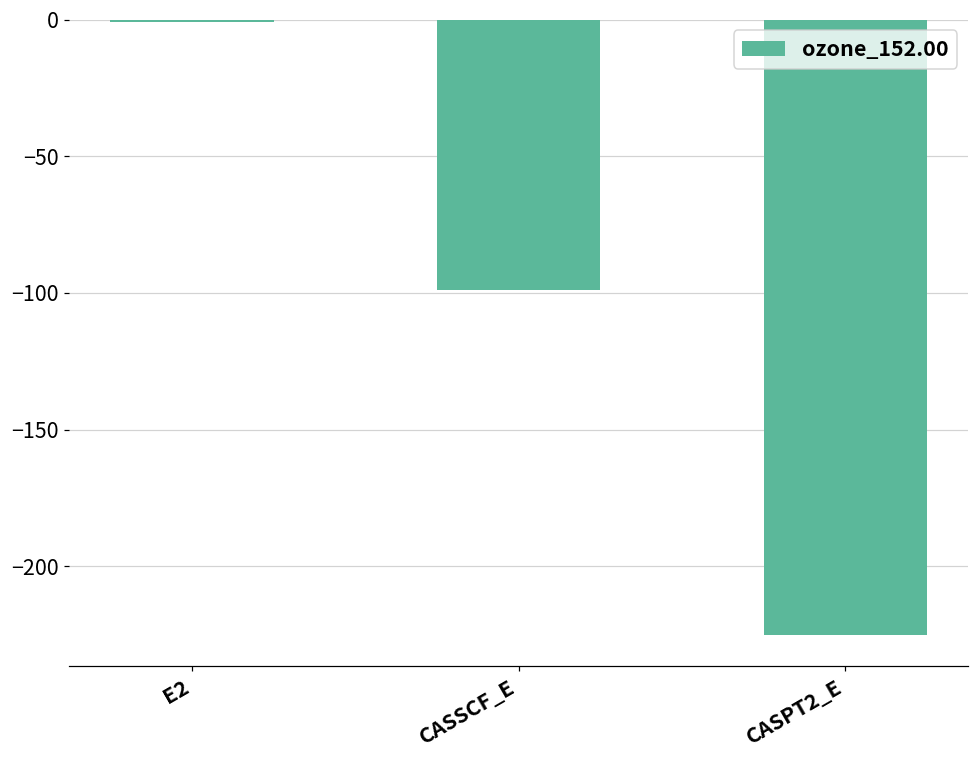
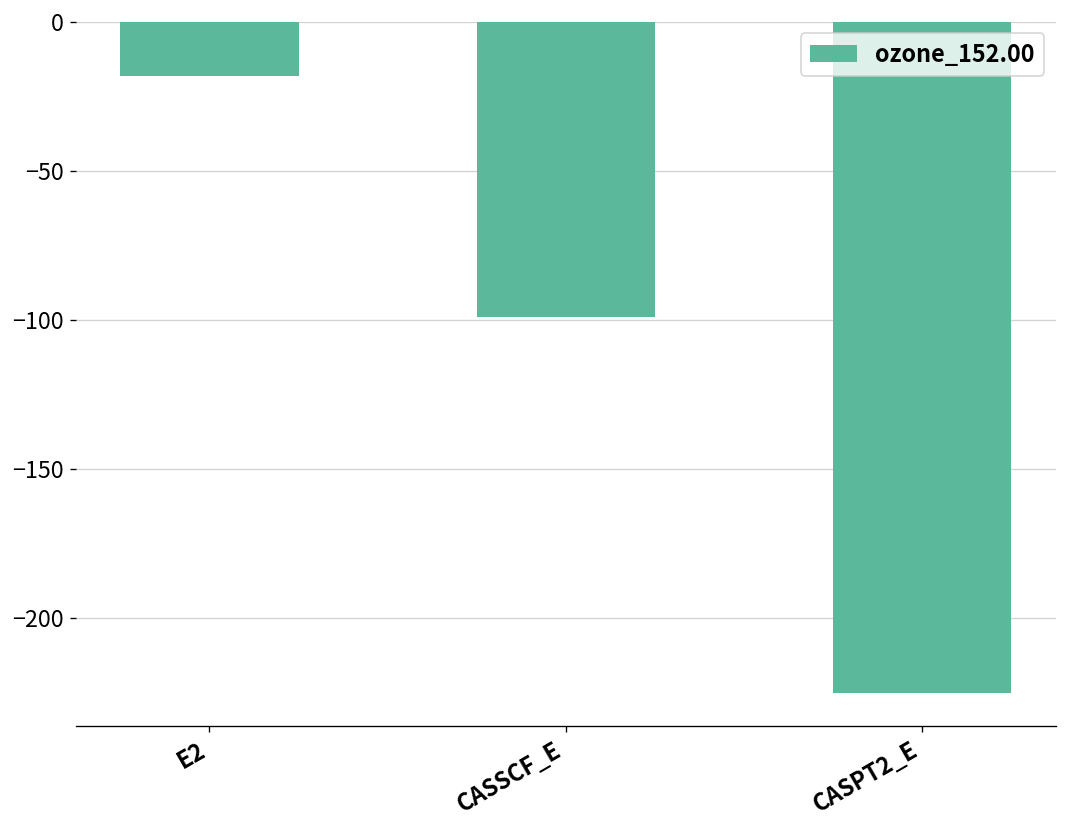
  {
-   "E2": -1,
+   "E2": -18,
    "CASSCF_E": -99,
    "CASPT2_E": -225
  }
